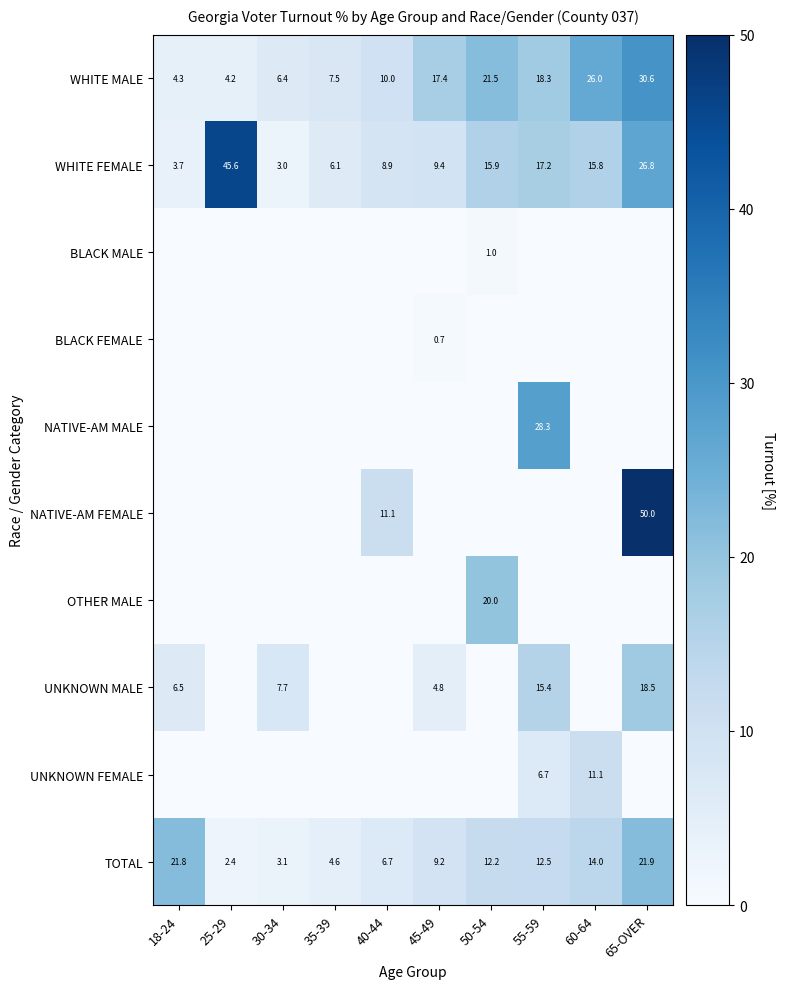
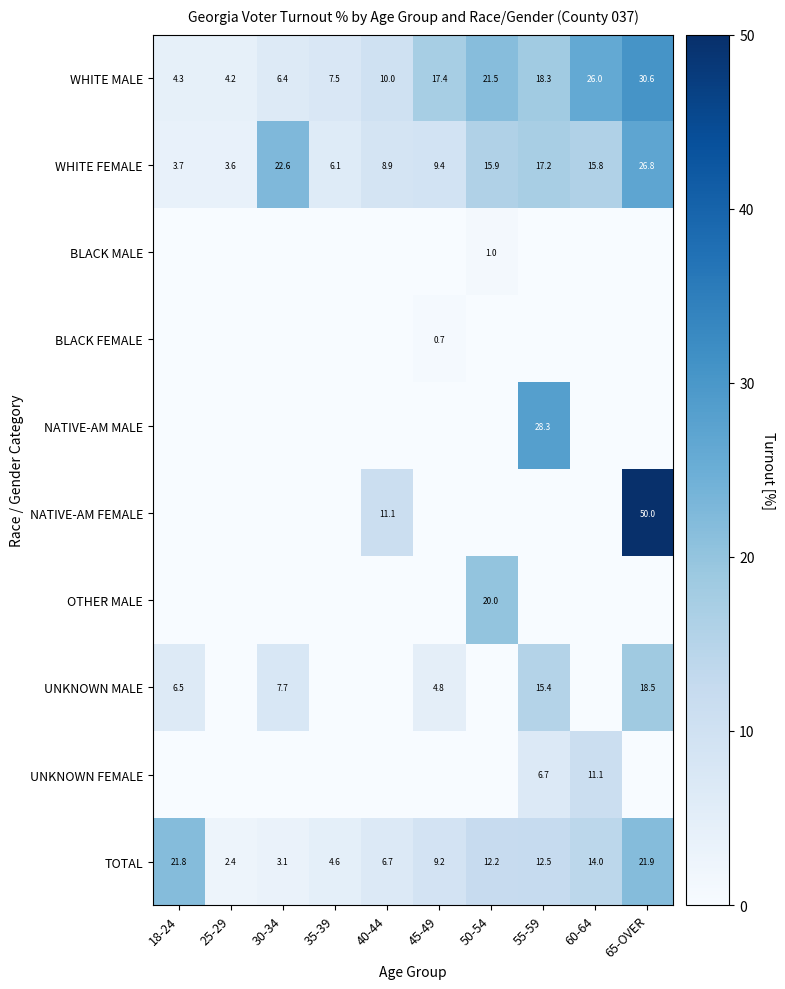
  {
    "WHITE MALE": {
      "18-24": 4.3,
      "25-29": 4.2,
      "30-34": 6.4,
      "35-39": 7.5,
      "40-44": 10.0,
      "45-49": 17.4,
      "50-54": 21.5,
      "55-59": 18.3,
      "60-64": 26.0,
      "65-OVER": 30.6
    },
    "WHITE FEMALE": {
      "18-24": 3.7,
-     "25-29": 45.6,
-     "30-34": 3.0,
+     "25-29": 3.6,
+     "30-34": 22.6,
      "35-39": 6.1,
      "40-44": 8.9,
      "45-49": 9.4,
      "50-54": 15.9,
      "55-59": 17.2,
      "60-64": 15.8,
      "65-OVER": 26.8
    },
    "BLACK MALE": {
      "50-54": 1.0
    },
    "BLACK FEMALE": {
      "45-49": 0.7
    },
    "NATIVE-AM MALE": {
      "55-59": 28.3
    },
    "NATIVE-AM FEMALE": {
      "40-44": 11.1,
      "65-OVER": 50.0
    },
    "OTHER MALE": {
      "50-54": 20.0
    },
    "UNKNOWN MALE": {
      "18-24": 6.5,
      "30-34": 7.7,
      "45-49": 4.8,
      "55-59": 15.4,
      "65-OVER": 18.5
    },
    "UNKNOWN FEMALE": {
      "55-59": 6.7,
      "60-64": 11.1
    },
    "TOTAL": {
      "18-24": 21.8,
      "25-29": 2.4,
      "30-34": 3.1,
      "35-39": 4.6,
      "40-44": 6.7,
      "45-49": 9.2,
      "50-54": 12.2,
      "55-59": 12.5,
      "60-64": 14.0,
      "65-OVER": 21.9
    }
  }
